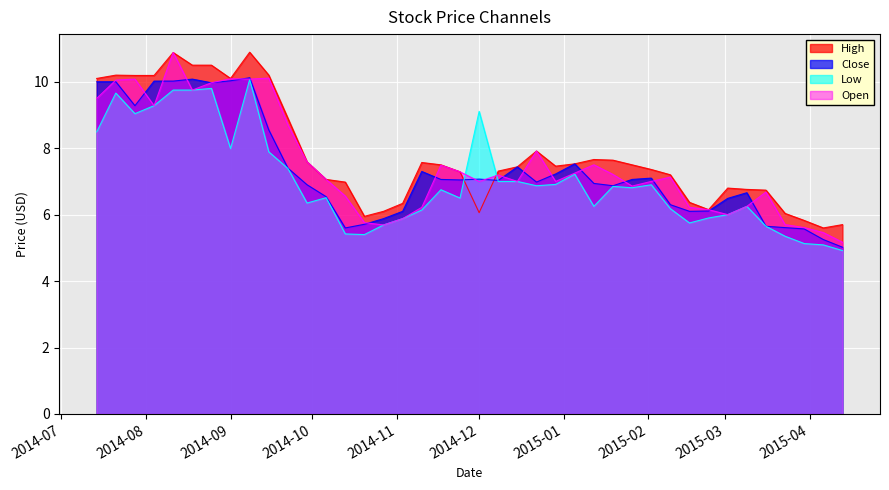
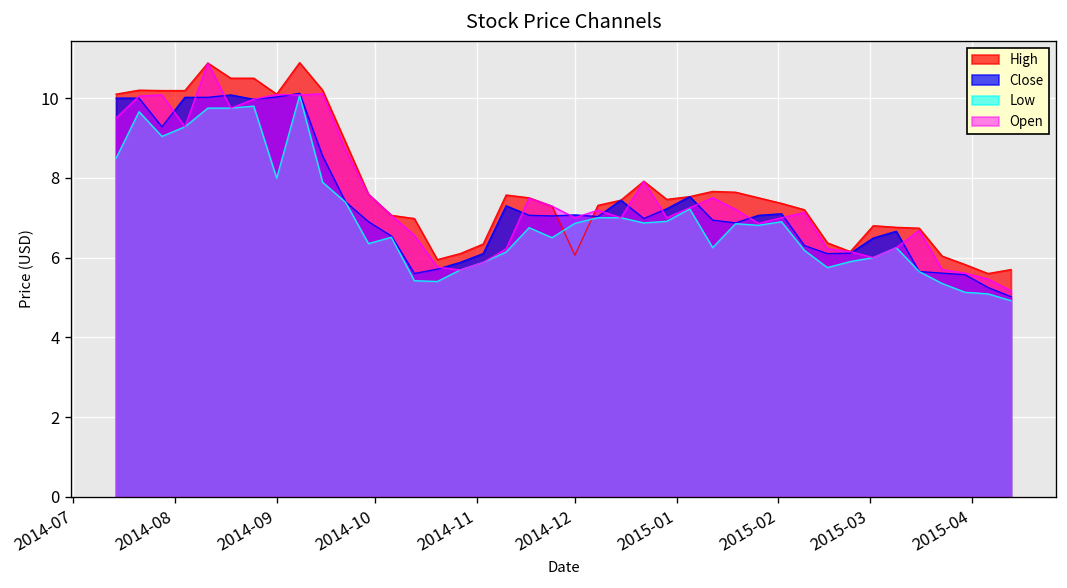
  {
    "High": {
      "2014-12": 6.1
    },
    "Low": {
      "2014-09": 8.0,
-     "2014-12": 9.1
+     "2014-12": 6.9
    }
  }
